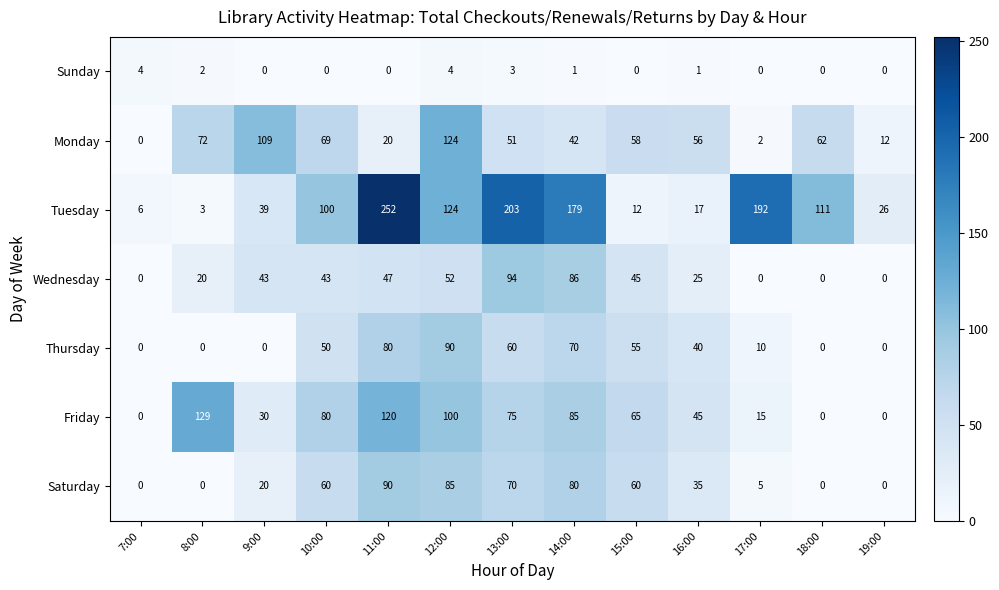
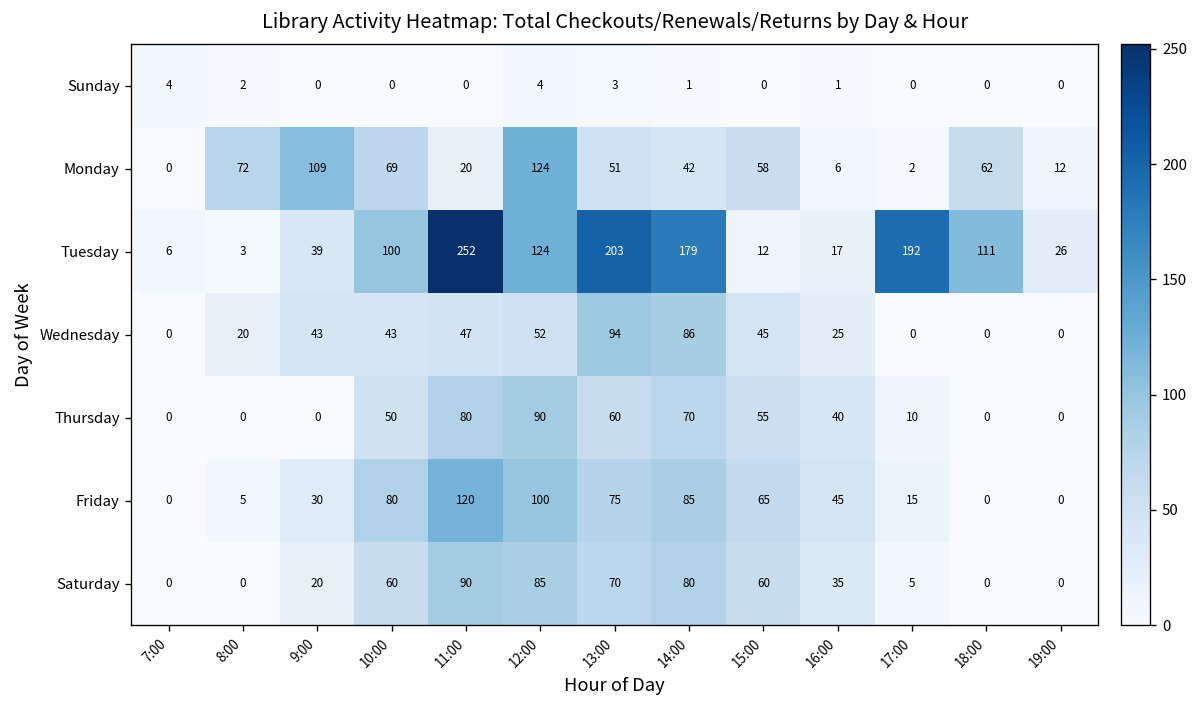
  {
    "Sunday": {
      "7:00": 4,
      "8:00": 2,
      "9:00": 0,
      "10:00": 0,
      "11:00": 0,
      "12:00": 4,
      "13:00": 3,
      "14:00": 1,
      "15:00": 0,
      "16:00": 1,
      "17:00": 0,
      "18:00": 0,
      "19:00": 0
    },
    "Monday": {
      "7:00": 0,
      "8:00": 72,
      "9:00": 109,
      "10:00": 69,
      "11:00": 20,
      "12:00": 124,
      "13:00": 51,
      "14:00": 42,
      "15:00": 58,
-     "16:00": 56,
+     "16:00": 6,
      "17:00": 2,
      "18:00": 62,
      "19:00": 12
    },
    "Tuesday": {
      "7:00": 6,
      "8:00": 3,
      "9:00": 39,
      "10:00": 100,
      "11:00": 252,
      "12:00": 124,
      "13:00": 203,
      "14:00": 179,
      "15:00": 12,
      "16:00": 17,
      "17:00": 192,
      "18:00": 111,
      "19:00": 26
    },
    "Wednesday": {
      "7:00": 0,
      "8:00": 20,
      "9:00": 43,
      "10:00": 43,
      "11:00": 47,
      "12:00": 52,
      "13:00": 94,
      "14:00": 86,
      "15:00": 45,
      "16:00": 25,
      "17:00": 0,
      "18:00": 0,
      "19:00": 0
    },
    "Thursday": {
      "7:00": 0,
      "8:00": 0,
      "9:00": 0,
      "10:00": 50,
      "11:00": 80,
      "12:00": 90,
      "13:00": 60,
      "14:00": 70,
      "15:00": 55,
      "16:00": 40,
      "17:00": 10,
      "18:00": 0,
      "19:00": 0
    },
    "Friday": {
      "7:00": 0,
-     "8:00": 129,
+     "8:00": 5,
      "9:00": 30,
      "10:00": 80,
      "11:00": 120,
      "12:00": 100,
      "13:00": 75,
      "14:00": 85,
      "15:00": 65,
      "16:00": 45,
      "17:00": 15,
      "18:00": 0,
      "19:00": 0
    },
    "Saturday": {
      "7:00": 0,
      "8:00": 0,
      "9:00": 20,
      "10:00": 60,
      "11:00": 90,
      "12:00": 85,
      "13:00": 70,
      "14:00": 80,
      "15:00": 60,
      "16:00": 35,
      "17:00": 5,
      "18:00": 0,
      "19:00": 0
    }
  }
